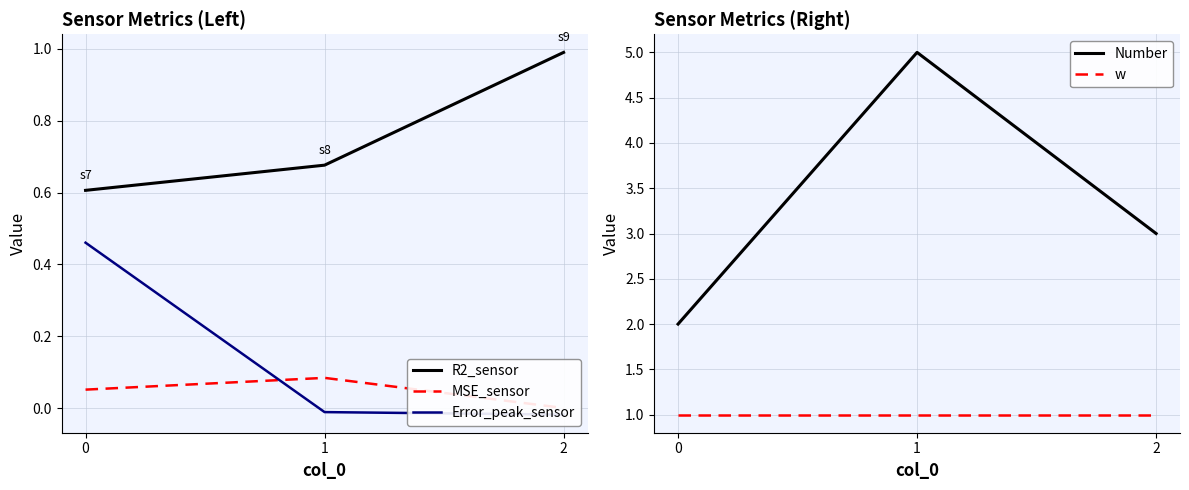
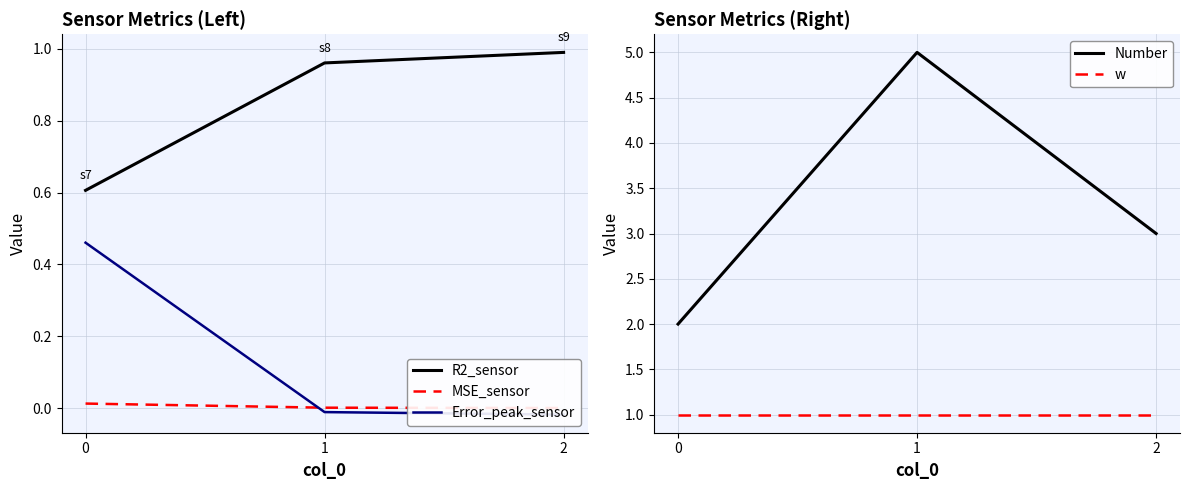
  {
    "Sensor Metrics (Left)": {
      "R2_sensor": {
        "0": 0.61,
-       "1": 0.68,
+       "1": 0.96,
        "2": 0.99
      },
      "MSE_sensor": {
-       "0": 0.05,
-       "1": 0.08
+       "0": 0.01,
+       "1": 0.00
      },
      "Error_peak_sensor": {
        "0": 0.46,
        "1": -0.01
      }
    },
    "Sensor Metrics (Right)": {
      "Number": {
        "0": 2.0,
        "1": 5.0,
        "2": 3.0
      },
      "w": {
        "0": 1.0,
        "1": 1.0,
        "2": 1.0
      }
    }
  }
